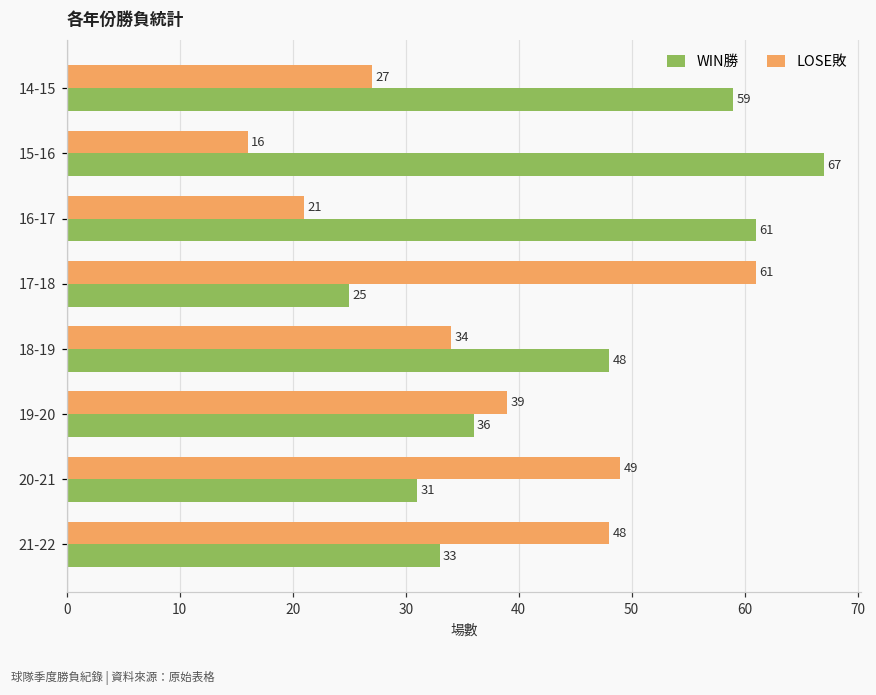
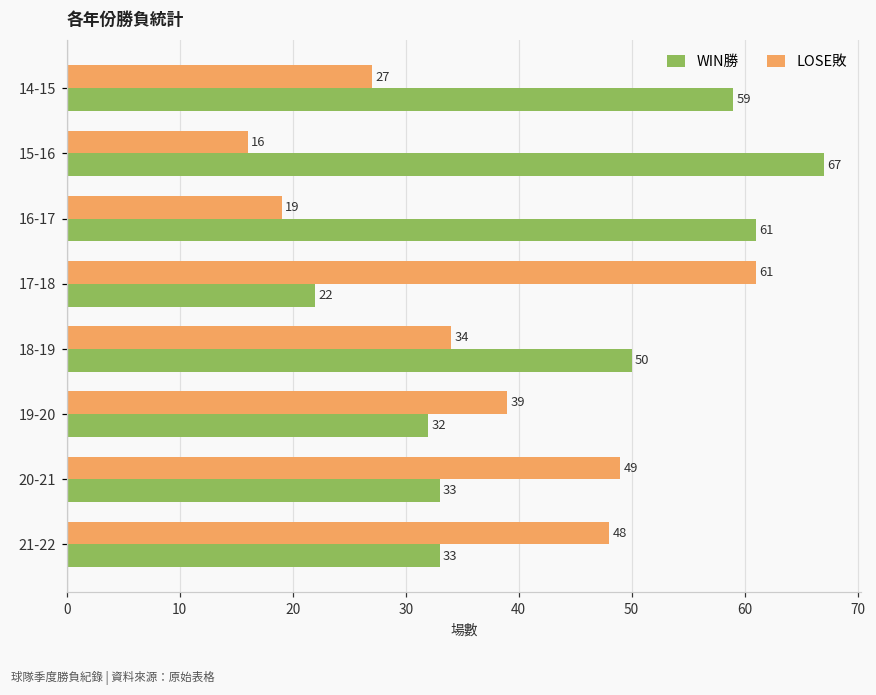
  {
    "WIN勝": {
      "14-15": 59,
      "15-16": 67,
      "16-17": 61,
-     "17-18": 25,
-     "18-19": 48,
-     "19-20": 36,
-     "20-21": 31,
+     "17-18": 22,
+     "18-19": 50,
+     "19-20": 32,
+     "20-21": 33,
      "21-22": 33
    },
    "LOSE敗": {
      "14-15": 27,
      "15-16": 16,
-     "16-17": 21,
+     "16-17": 19,
      "17-18": 61,
      "18-19": 34,
      "19-20": 39,
      "20-21": 49,
      "21-22": 48
    }
  }
